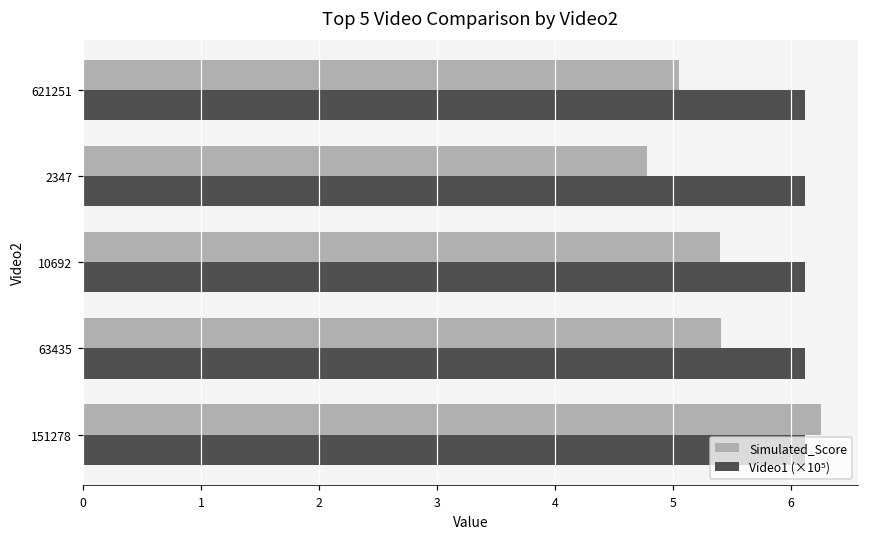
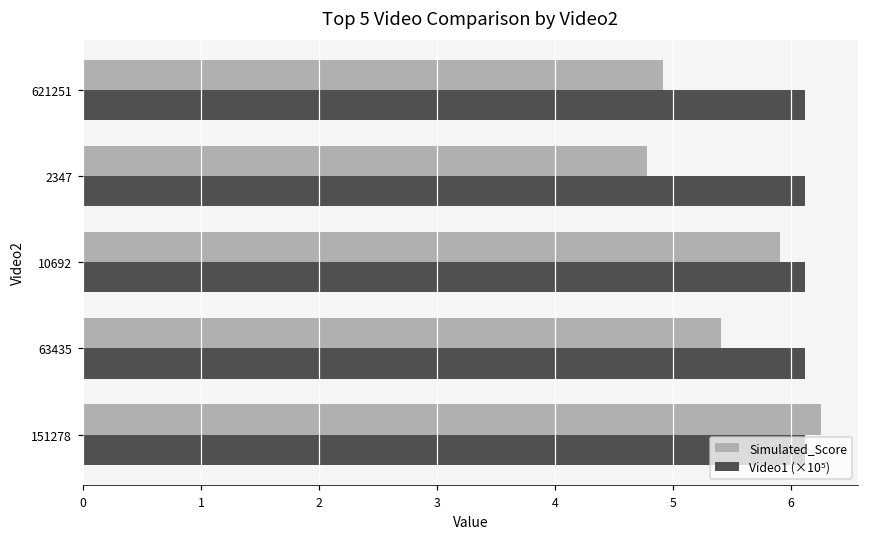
  {
    "Simulated_Score": {
-     "621251": 5.05,
+     "621251": 4.91,
      "2347": 4.78,
-     "10692": 5.40,
+     "10692": 5.91,
      "63435": 5.41,
      "151278": 6.25
    },
    "Video1 (×10⁵)": {
      "621251": 6.12,
      "2347": 6.12,
      "10692": 6.12,
      "63435": 6.12
    }
  }
